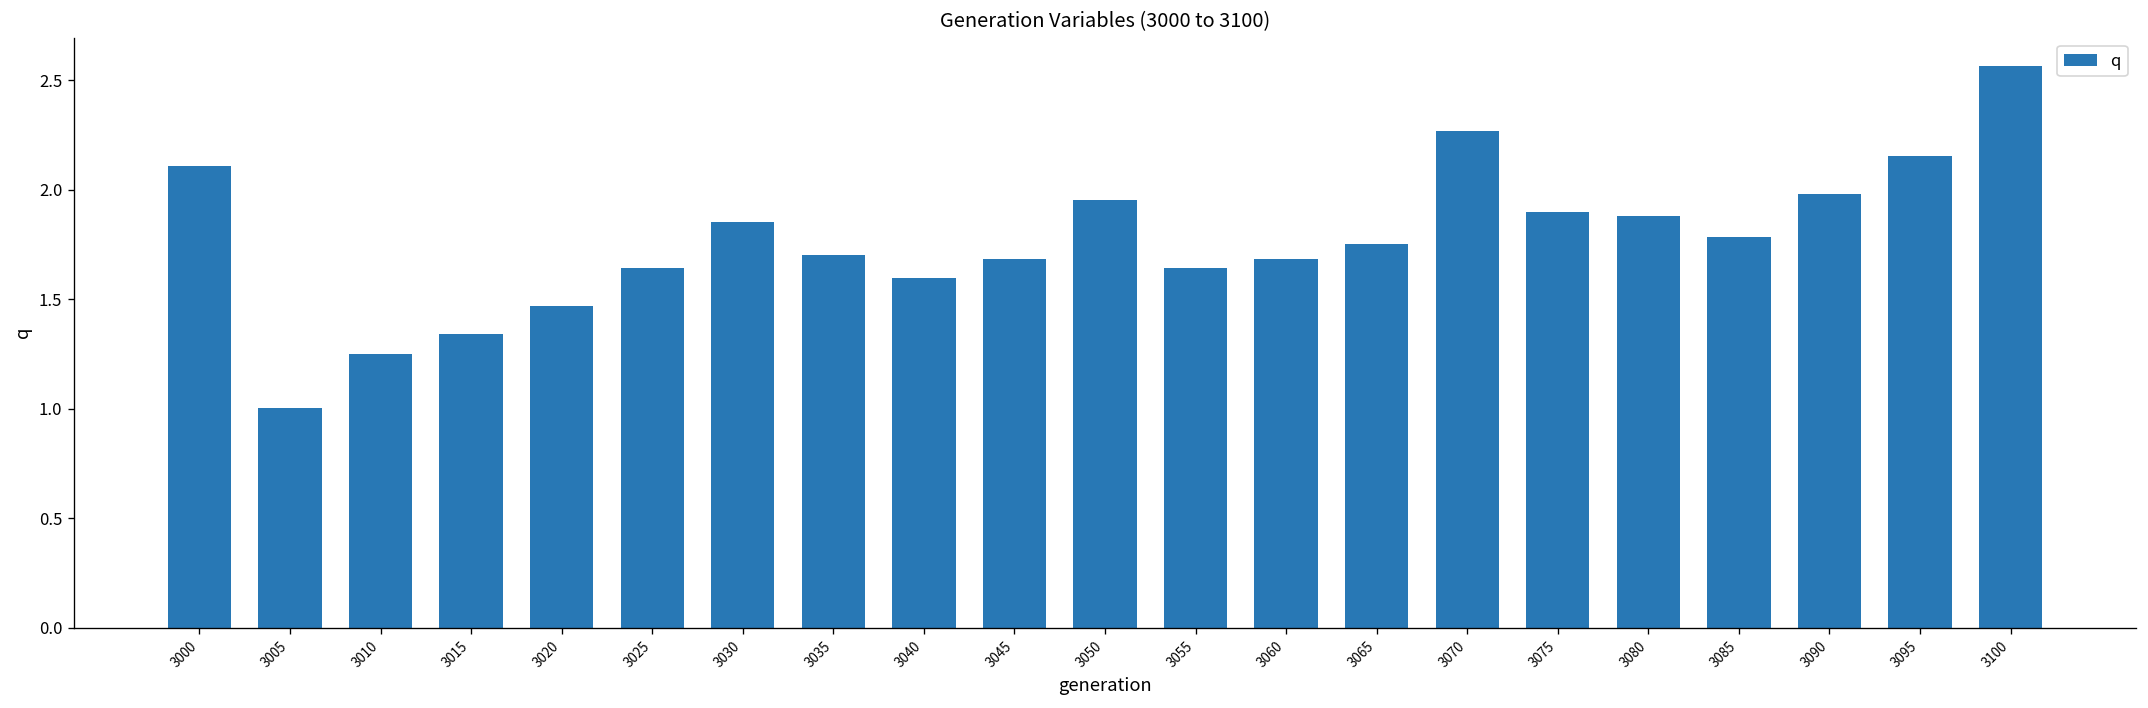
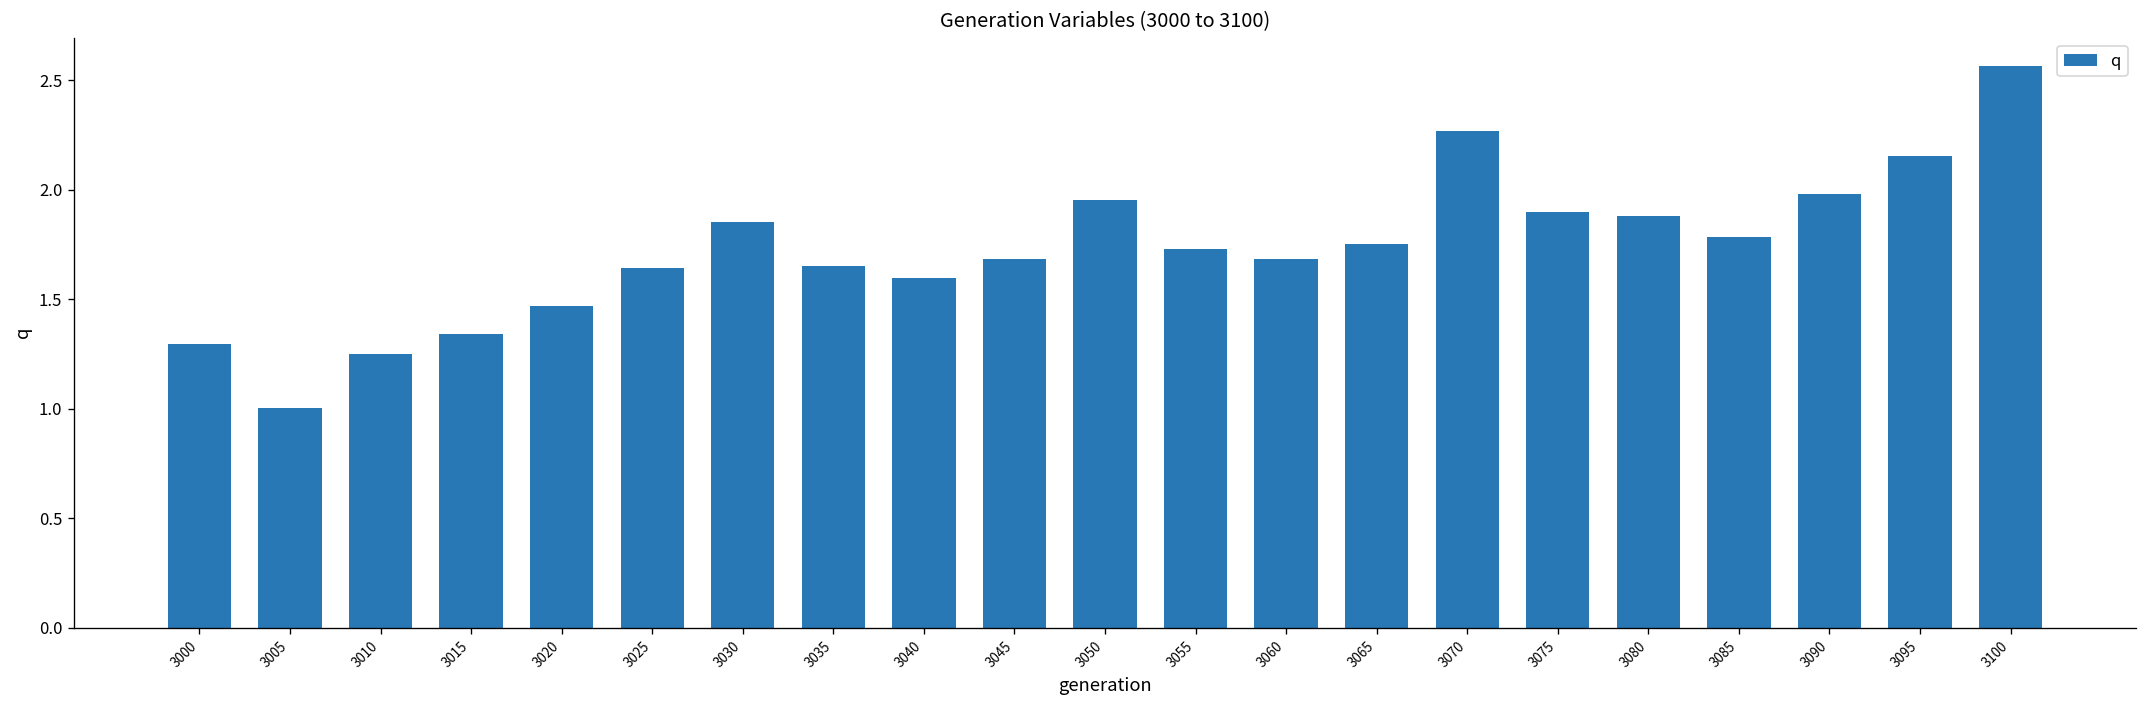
  {
-   "3000": 2.11,
+   "3000": 1.30,
    "3005": 1.01,
    "3010": 1.25,
    "3015": 1.34,
    "3020": 1.47,
    "3025": 1.64,
    "3030": 1.85,
-   "3035": 1.70,
+   "3035": 1.65,
    "3040": 1.60,
    "3045": 1.68,
    "3050": 1.95,
-   "3055": 1.64,
+   "3055": 1.73,
    "3060": 1.68,
    "3065": 1.76,
    "3070": 2.27,
    "3075": 1.90,
    "3080": 1.88,
    "3085": 1.79,
    "3090": 1.98,
    "3095": 2.16,
    "3100": 2.57
  }
